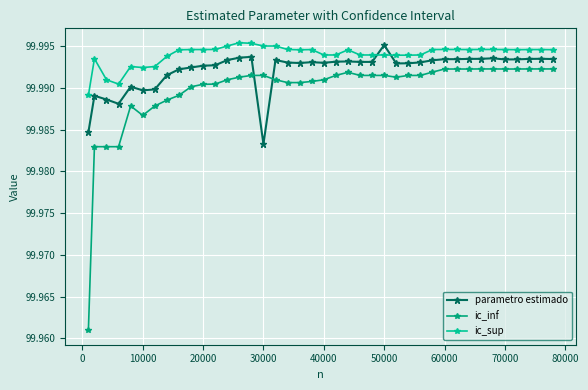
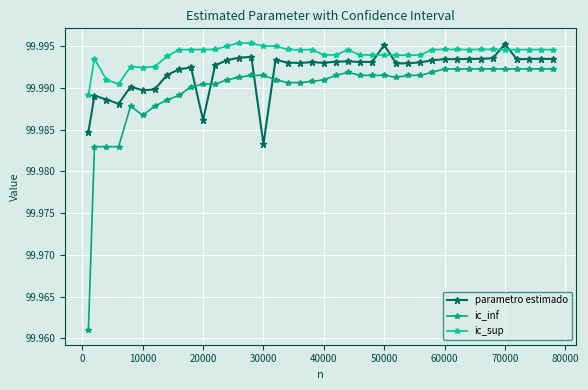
  {
    "parametro estimado": {
      "10000": 99.990,
-     "20000": 99.993,
+     "20000": 99.986,
      "30000": 99.983,
      "40000": 99.993,
      "50000": 99.995,
      "60000": 99.993,
-     "70000": 99.993
+     "70000": 99.995
    }
  }
